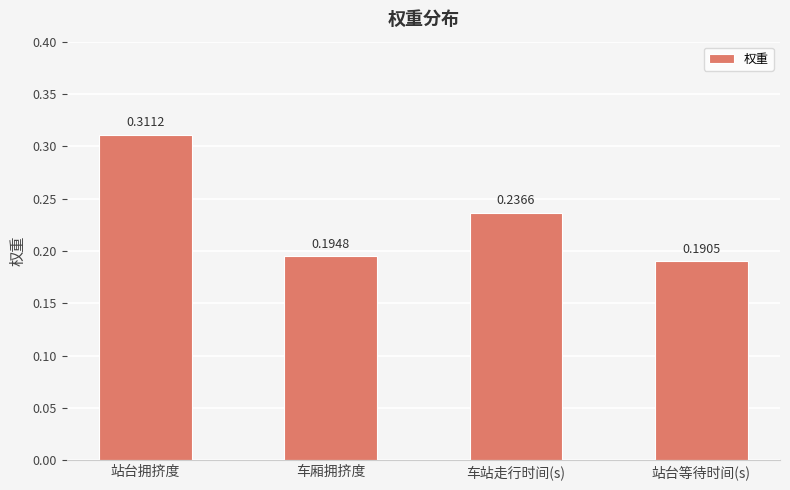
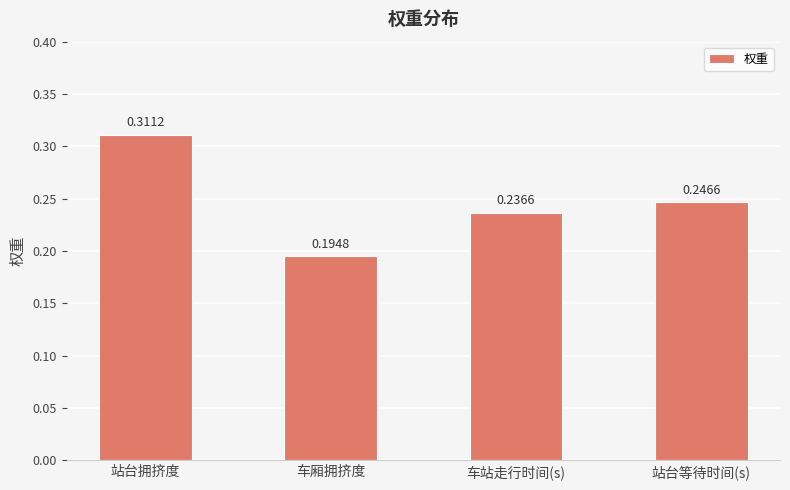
  {
    "站台拥挤度": 0.3112,
    "车厢拥挤度": 0.1948,
    "车站走行时间(s)": 0.2366,
-   "站台等待时间(s)": 0.1905
+   "站台等待时间(s)": 0.2466
  }
